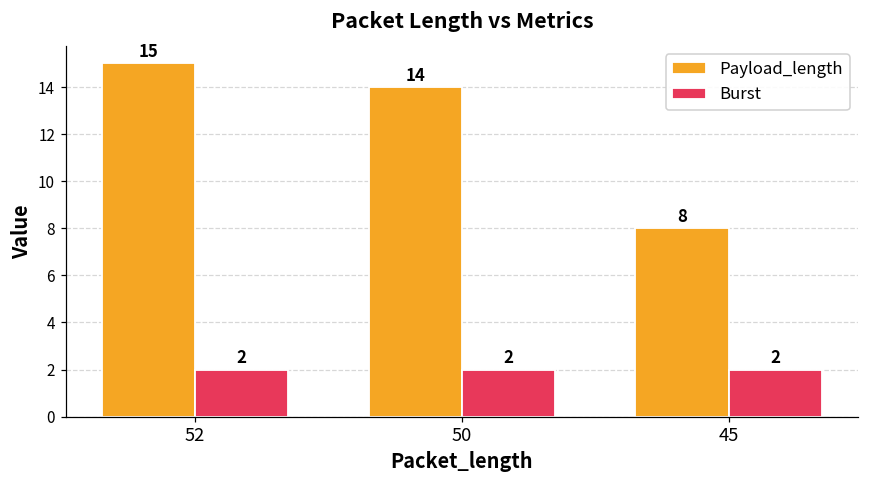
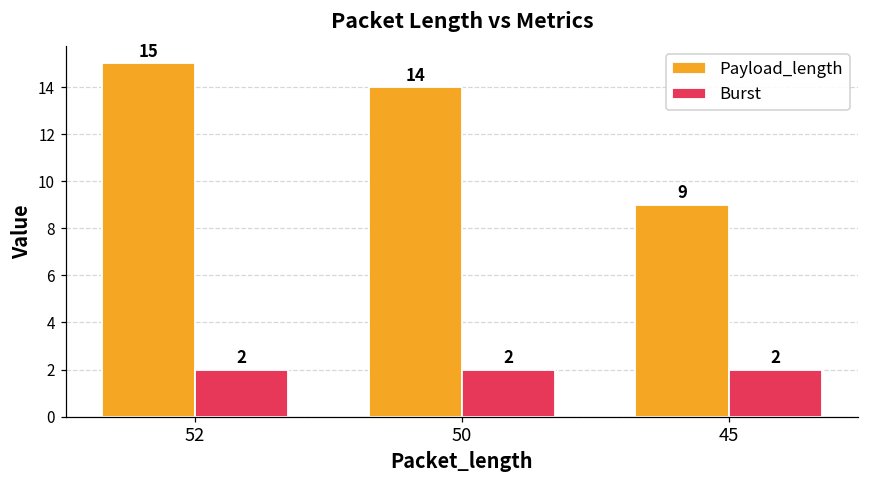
  {
    "Payload_length": {
      "52": 15,
      "50": 14,
-     "45": 8
+     "45": 9
    },
    "Burst": {
      "52": 2,
      "50": 2,
      "45": 2
    }
  }
